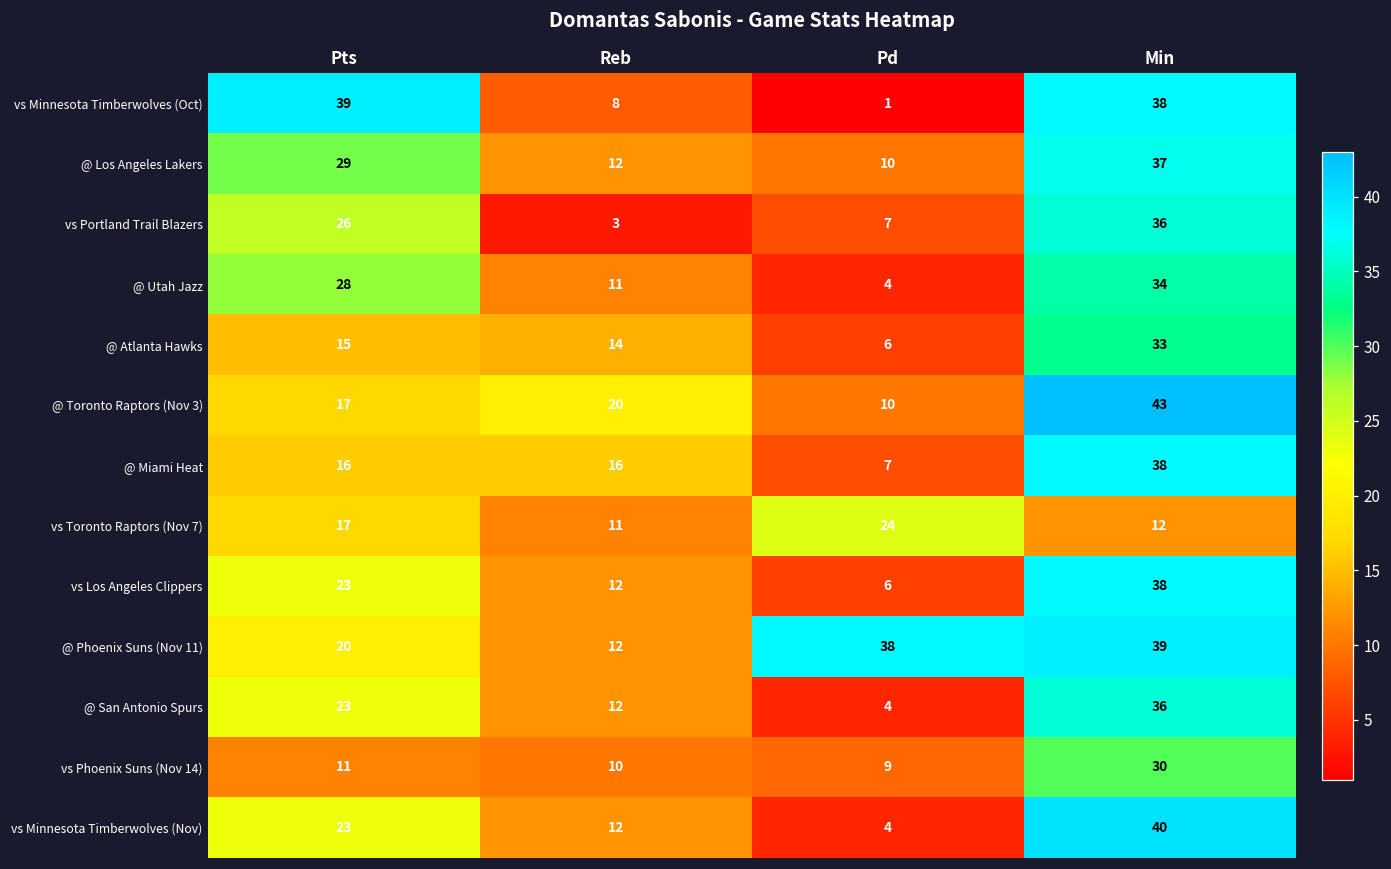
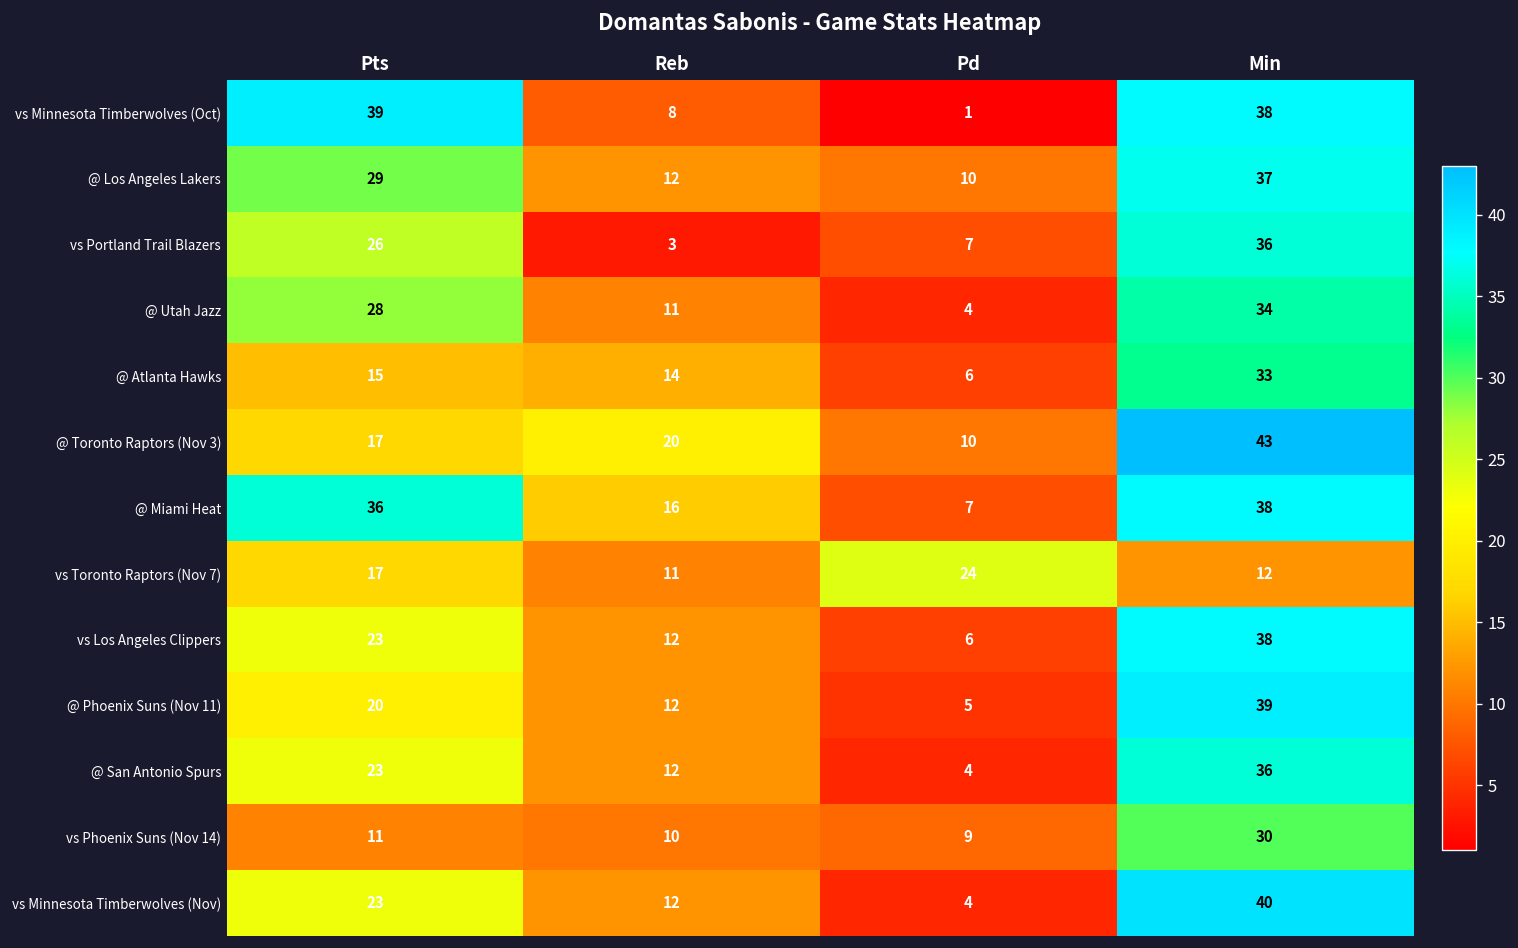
  {
    "vs Minnesota Timberwolves (Oct)": {
      "Pts": 39,
      "Reb": 8,
      "Pd": 1,
      "Min": 38
    },
    "@ Los Angeles Lakers": {
      "Pts": 29,
      "Reb": 12,
      "Pd": 10,
      "Min": 37
    },
    "vs Portland Trail Blazers": {
      "Pts": 26,
      "Reb": 3,
      "Pd": 7,
      "Min": 36
    },
    "@ Utah Jazz": {
      "Pts": 28,
      "Reb": 11,
      "Pd": 4,
      "Min": 34
    },
    "@ Atlanta Hawks": {
      "Pts": 15,
      "Reb": 14,
      "Pd": 6,
      "Min": 33
    },
    "@ Toronto Raptors (Nov 3)": {
      "Pts": 17,
      "Reb": 20,
      "Pd": 10,
      "Min": 43
    },
    "@ Miami Heat": {
-     "Pts": 16,
+     "Pts": 36,
      "Reb": 16,
      "Pd": 7,
      "Min": 38
    },
    "vs Toronto Raptors (Nov 7)": {
      "Pts": 17,
      "Reb": 11,
      "Pd": 24,
      "Min": 12
    },
    "vs Los Angeles Clippers": {
      "Pts": 23,
      "Reb": 12,
      "Pd": 6,
      "Min": 38
    },
    "@ Phoenix Suns (Nov 11)": {
      "Pts": 20,
      "Reb": 12,
-     "Pd": 38,
+     "Pd": 5,
      "Min": 39
    },
    "@ San Antonio Spurs": {
      "Pts": 23,
      "Reb": 12,
      "Pd": 4,
      "Min": 36
    },
    "vs Phoenix Suns (Nov 14)": {
      "Pts": 11,
      "Reb": 10,
      "Pd": 9,
      "Min": 30
    },
    "vs Minnesota Timberwolves (Nov)": {
      "Pts": 23,
      "Reb": 12,
      "Pd": 4,
      "Min": 40
    }
  }
